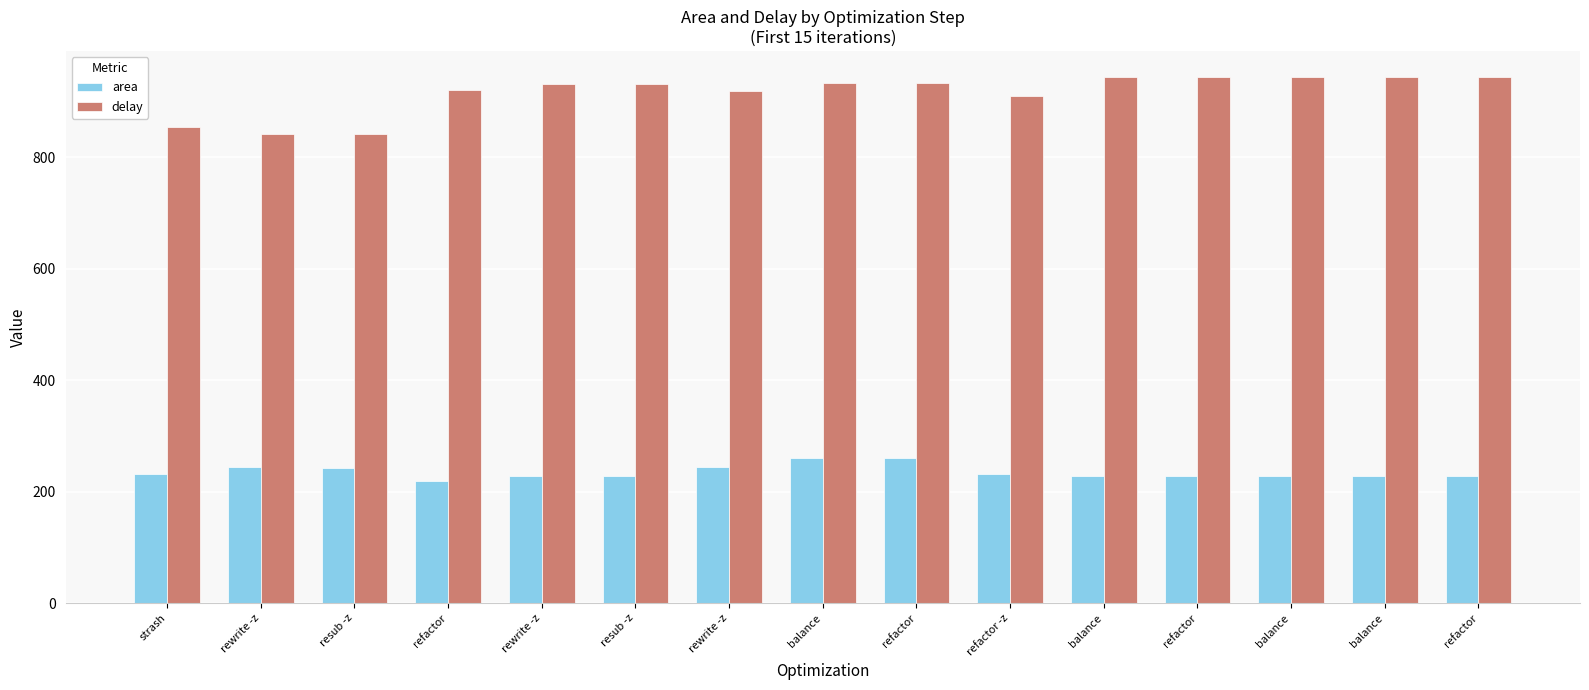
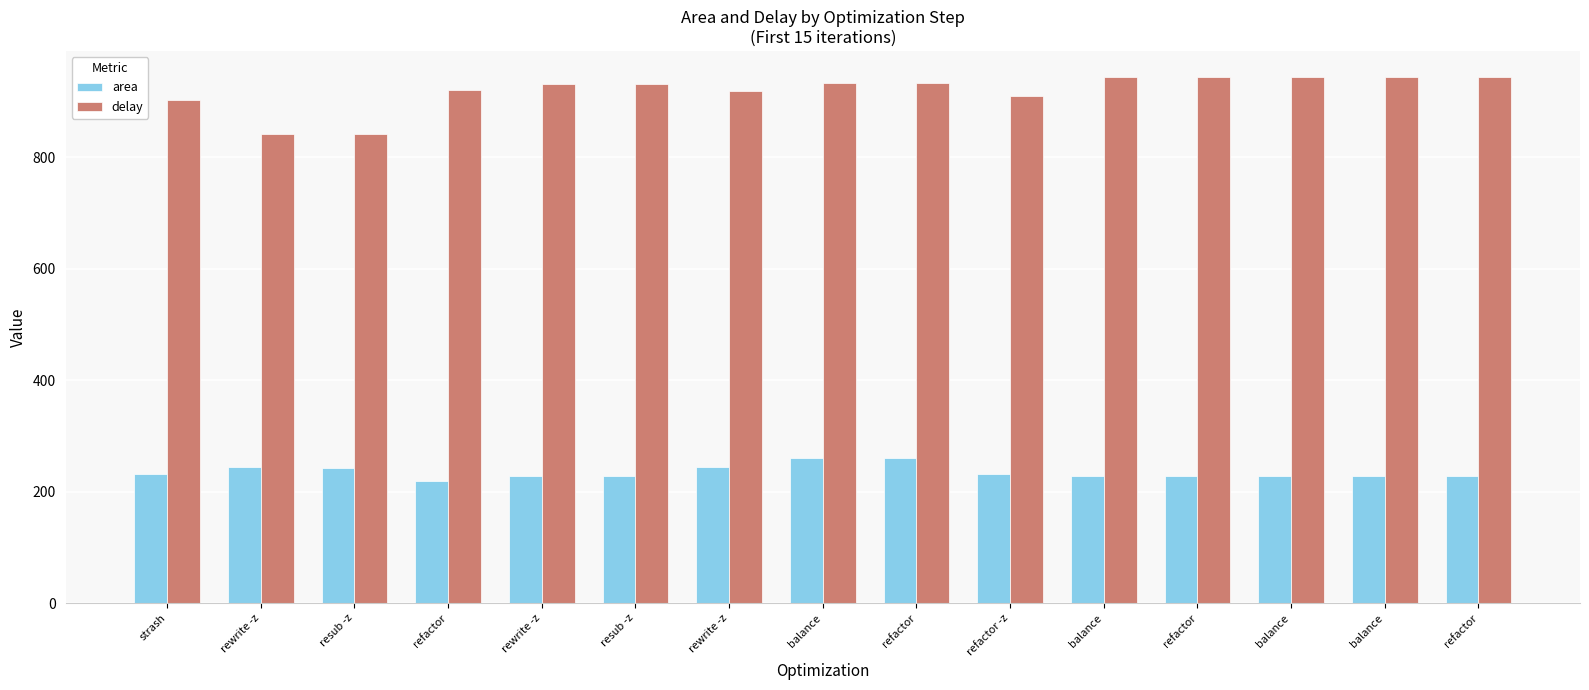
  {
    "area": {
      "strash": 230,
      "refactor -z": 230
    },
    "delay": {
-     "strash": 850,
+     "strash": 900,
      "refactor -z": 910
    }
  }
